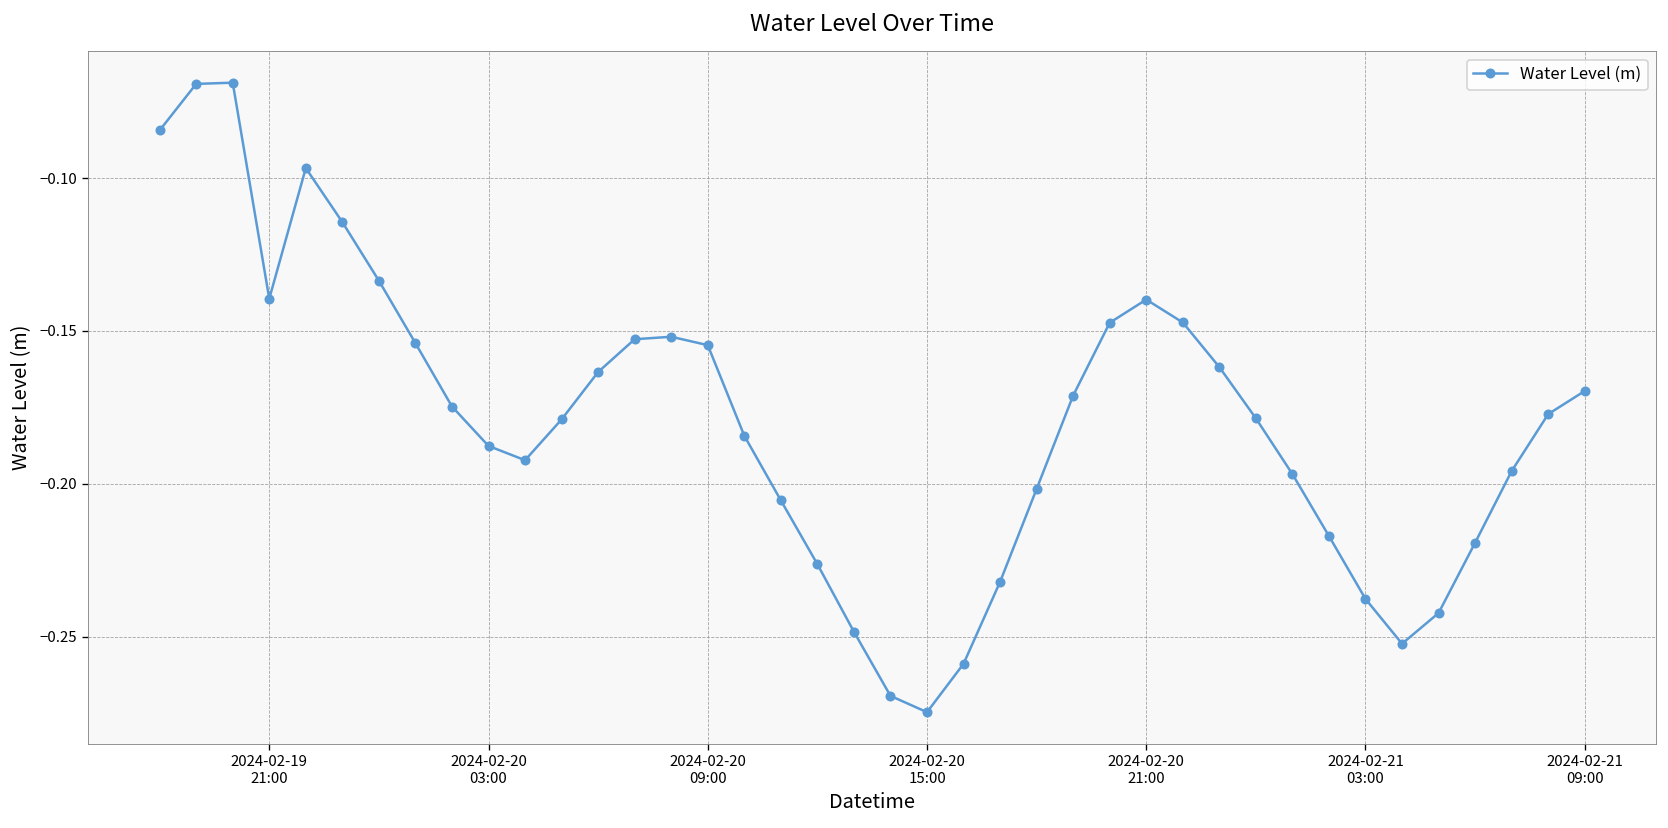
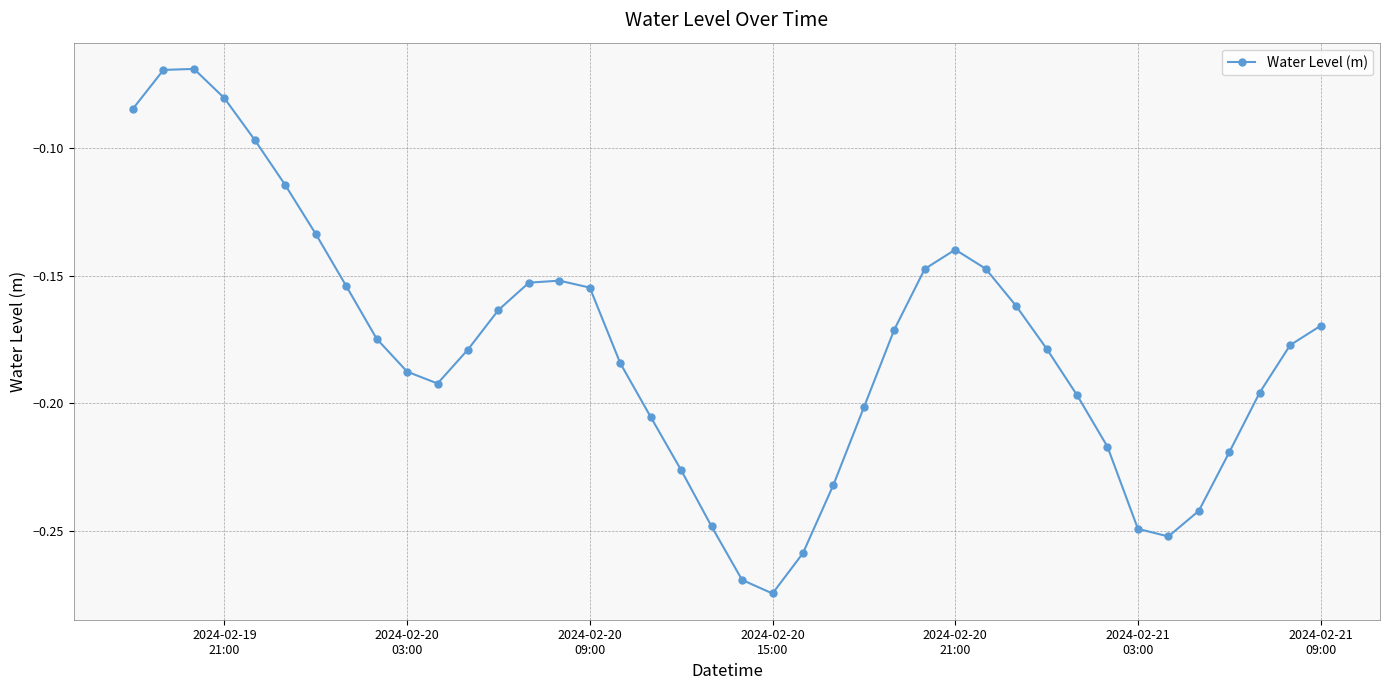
  {
-   "2024-02-19 21:00": -0.139,
+   "2024-02-19 21:00": -0.080,
    "2024-02-20 03:00": -0.188,
    "2024-02-20 09:00": -0.155,
    "2024-02-20 15:00": -0.275,
    "2024-02-20 21:00": -0.140,
-   "2024-02-21 03:00": -0.238,
+   "2024-02-21 03:00": -0.249,
    "2024-02-21 09:00": -0.170
  }
